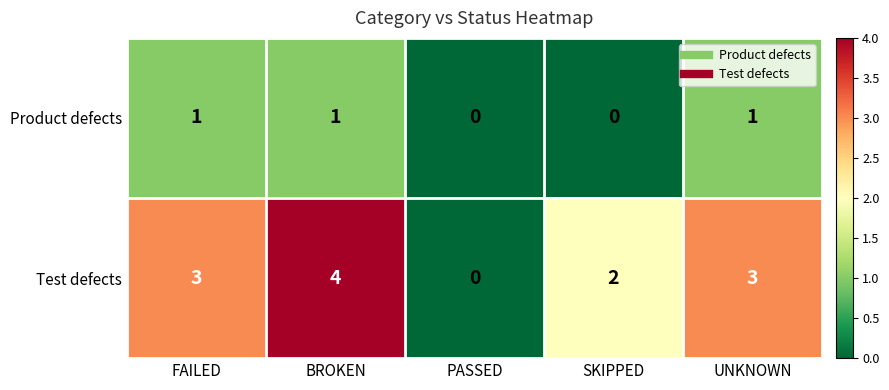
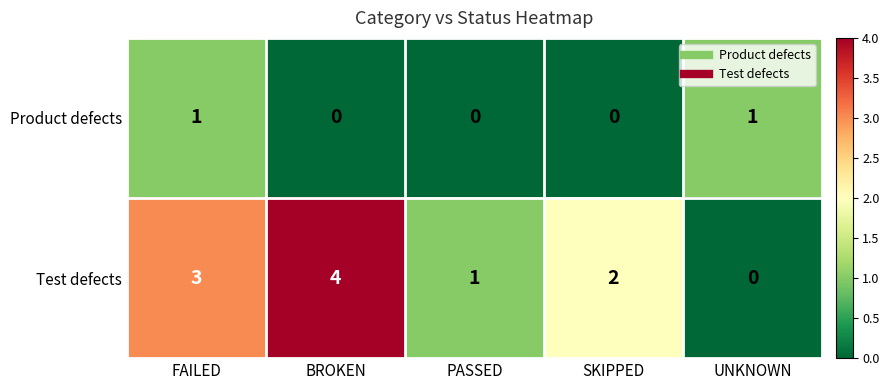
  {
    "Product defects": {
      "FAILED": 1,
-     "BROKEN": 1,
+     "BROKEN": 0,
      "PASSED": 0,
      "SKIPPED": 0,
      "UNKNOWN": 1
    },
    "Test defects": {
      "FAILED": 3,
      "BROKEN": 4,
-     "PASSED": 0,
+     "PASSED": 1,
      "SKIPPED": 2,
-     "UNKNOWN": 3
+     "UNKNOWN": 0
    }
  }
